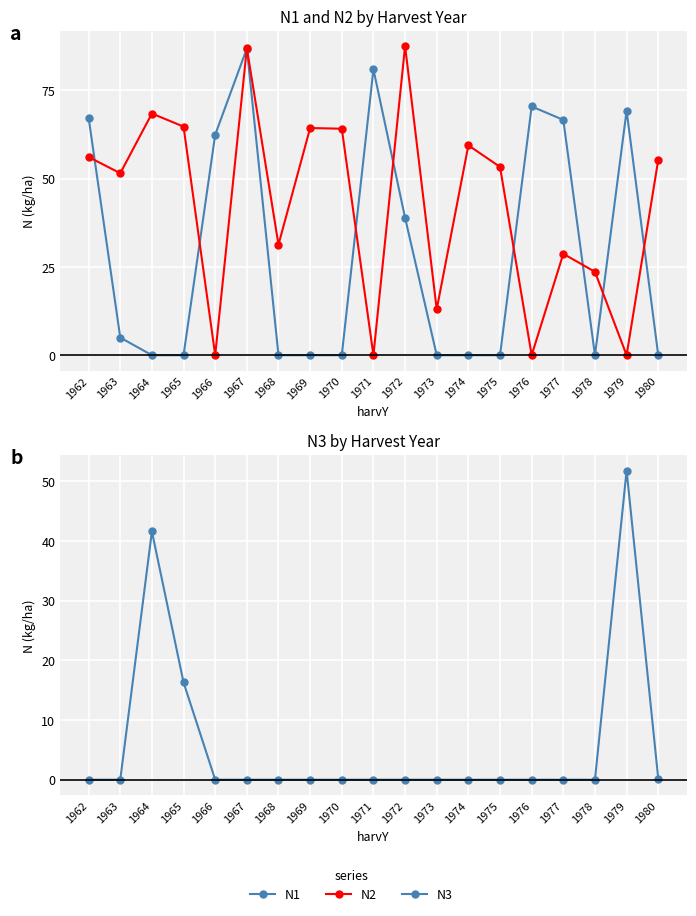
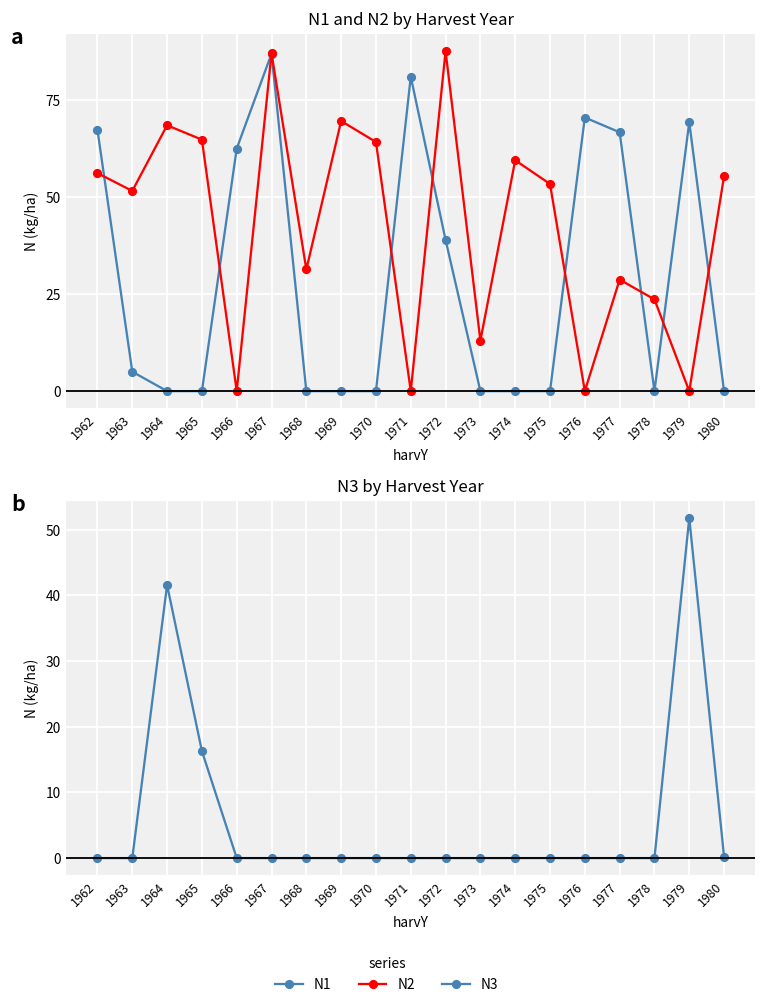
  {
    "N1 and N2 by Harvest Year": {
      "N1": {
        "1962": 67,
        "1963": 5,
        "1964": 0,
        "1965": 0,
        "1966": 62,
        "1968": 0,
        "1969": 0,
        "1970": 0,
        "1971": 81,
        "1972": 39,
        "1973": 0,
        "1974": 0,
        "1975": 0,
        "1976": 70,
        "1977": 67,
        "1978": 0,
        "1979": 69,
        "1980": 0
      },
      "N2": {
        "1962": 56,
        "1963": 52,
        "1964": 68,
        "1965": 65,
        "1966": 0,
        "1968": 31,
-       "1969": 64,
+       "1969": 70,
        "1970": 64,
        "1971": 0,
        "1972": 88,
        "1973": 13,
        "1974": 59,
        "1975": 53,
        "1976": 0,
        "1977": 29,
        "1978": 24,
        "1979": 0,
        "1980": 55
      }
    },
    "N3 by Harvest Year": {
      "1962": 0,
      "1963": 0,
      "1964": 42,
      "1965": 16,
      "1966": 0,
      "1967": 0,
      "1968": 0,
      "1969": 0,
      "1970": 0,
      "1971": 0,
      "1972": 0,
      "1973": 0,
      "1974": 0,
      "1975": 0,
      "1976": 0,
      "1977": 0,
      "1978": 0,
      "1979": 52,
      "1980": 0
    }
  }
